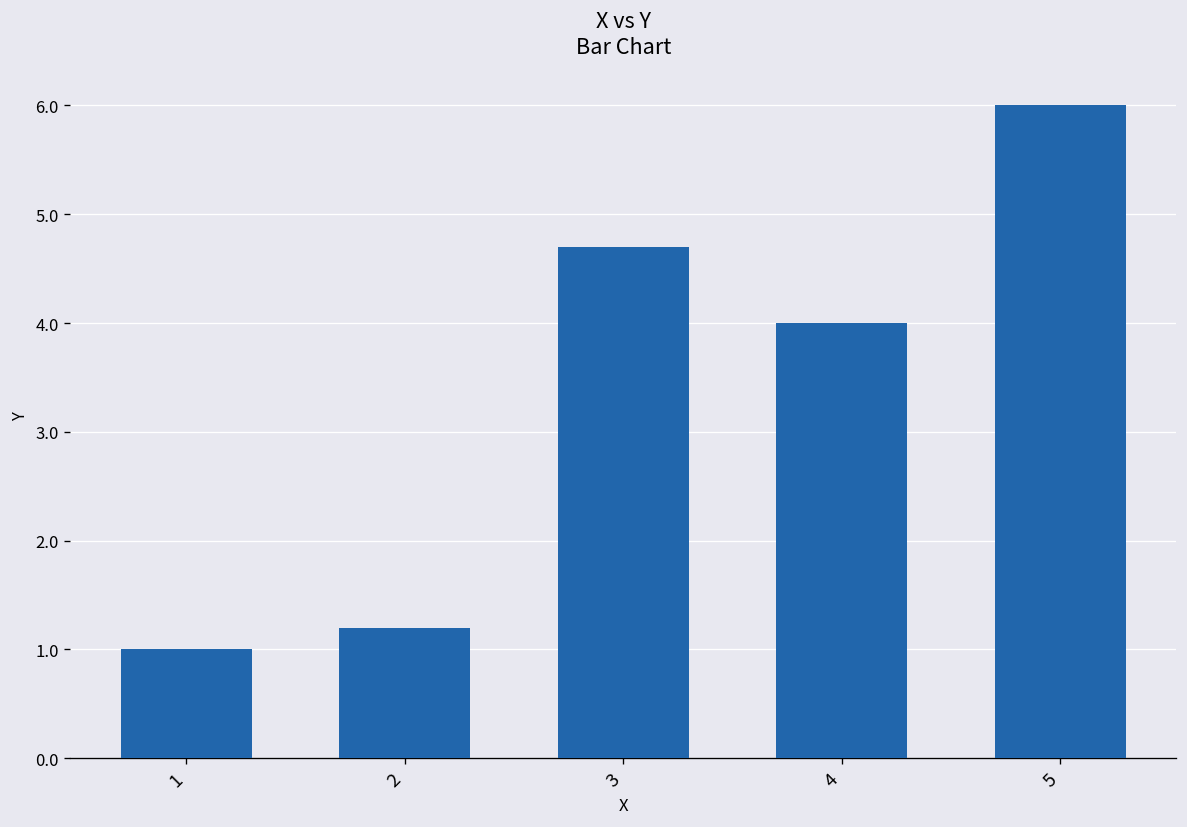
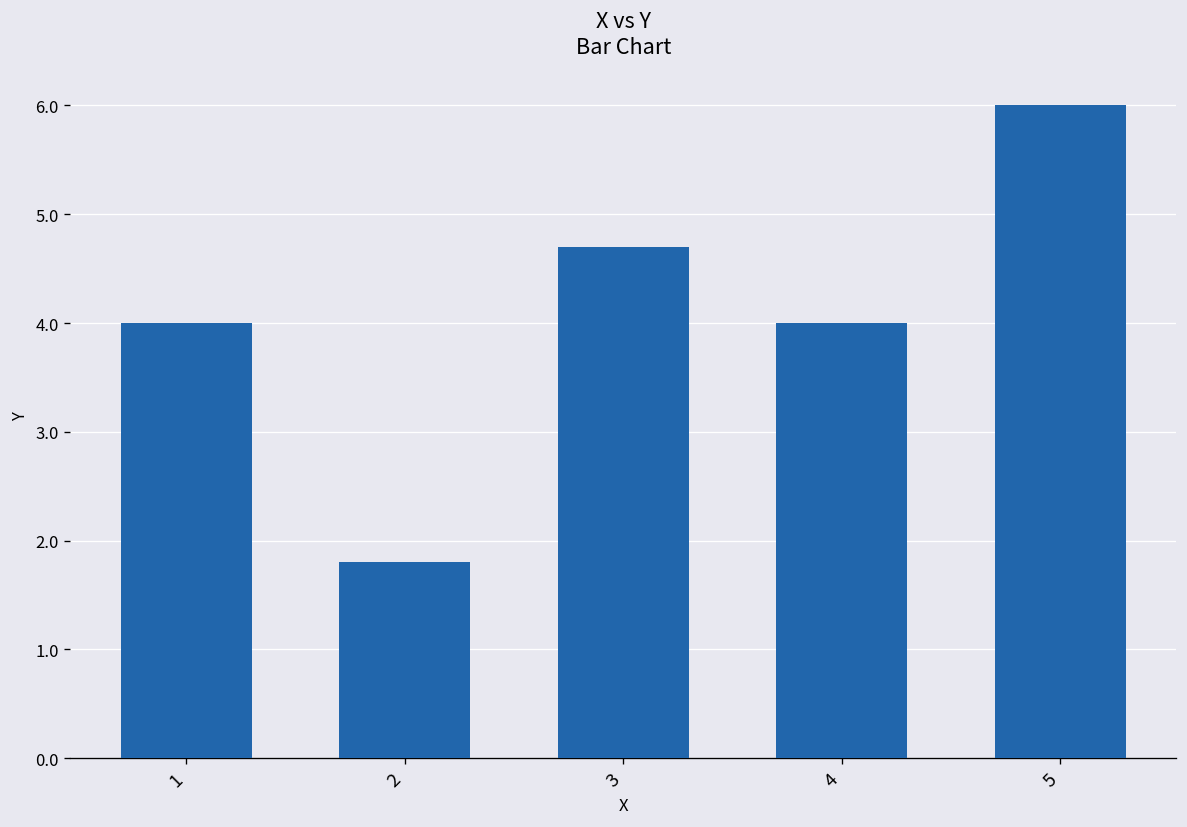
  {
-   "1": 1,
-   "2": 1.2,
+   "1": 4,
+   "2": 1.8,
    "3": 4.7,
    "4": 4.0,
    "5": 6.0
  }
